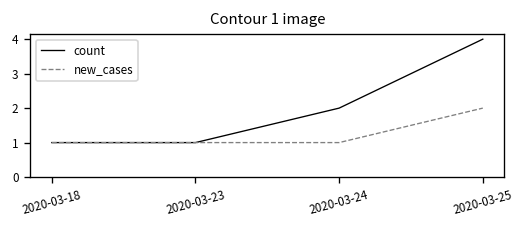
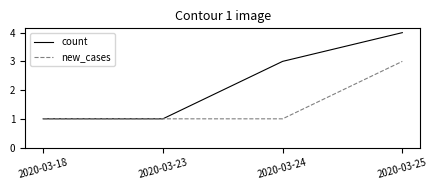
  {
    "count": {
-     "2020-03-24": 2,
+     "2020-03-24": 3,
      "2020-03-25": 4
    },
    "new_cases": {
      "2020-03-24": 1,
-     "2020-03-25": 2
+     "2020-03-25": 3
    }
  }
